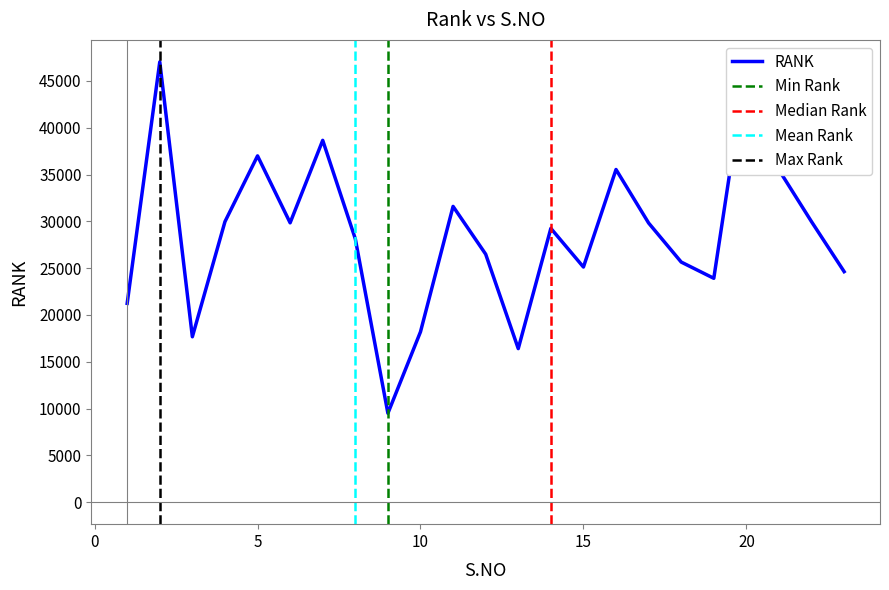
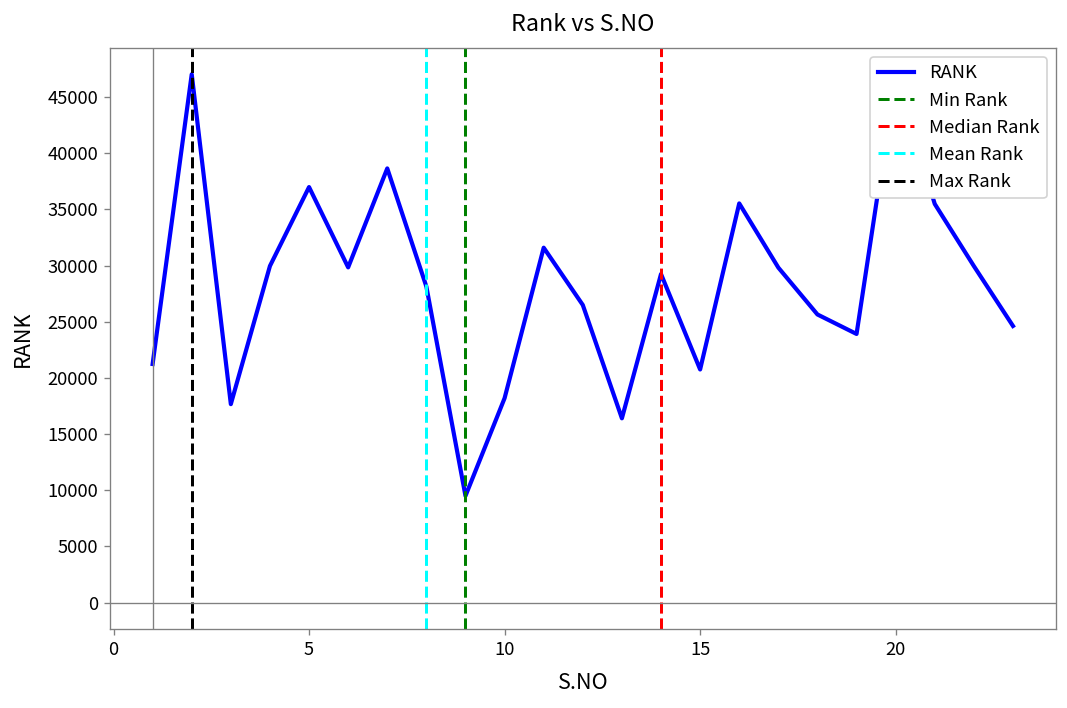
  {
    "5": 37000,
    "10": 18000,
-   "15": 25000
+   "15": 21000
  }
